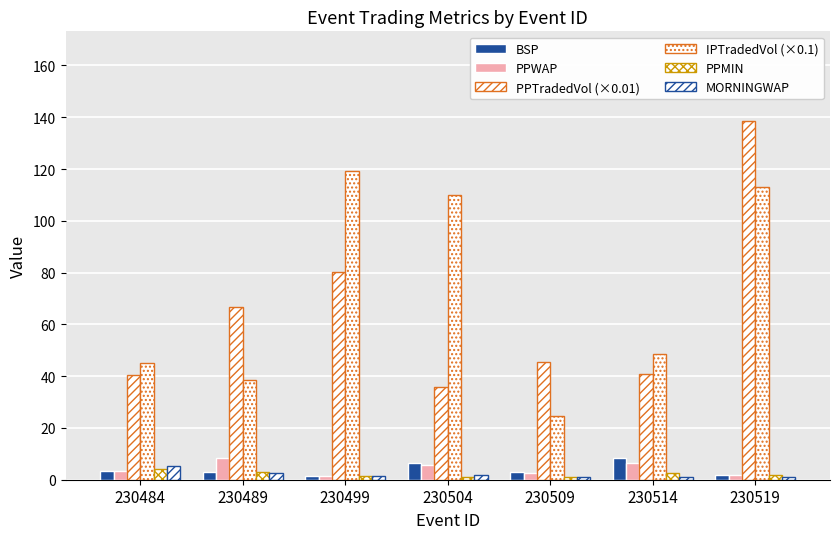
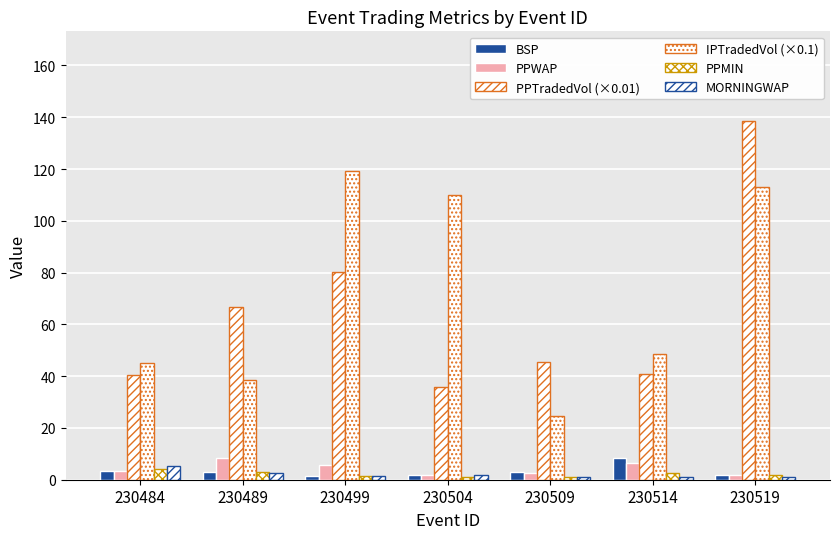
  {
    "BSP": {
      "230484": 3,
      "230489": 3,
      "230499": 1,
-     "230504": 6,
+     "230504": 2,
      "230509": 3,
      "230514": 9,
      "230519": 2
    },
    "PPWAP": {
      "230484": 3,
      "230489": 8,
-     "230499": 2,
-     "230504": 6,
+     "230499": 6,
+     "230504": 2,
      "230509": 2,
      "230514": 6,
      "230519": 2
    }
  }
